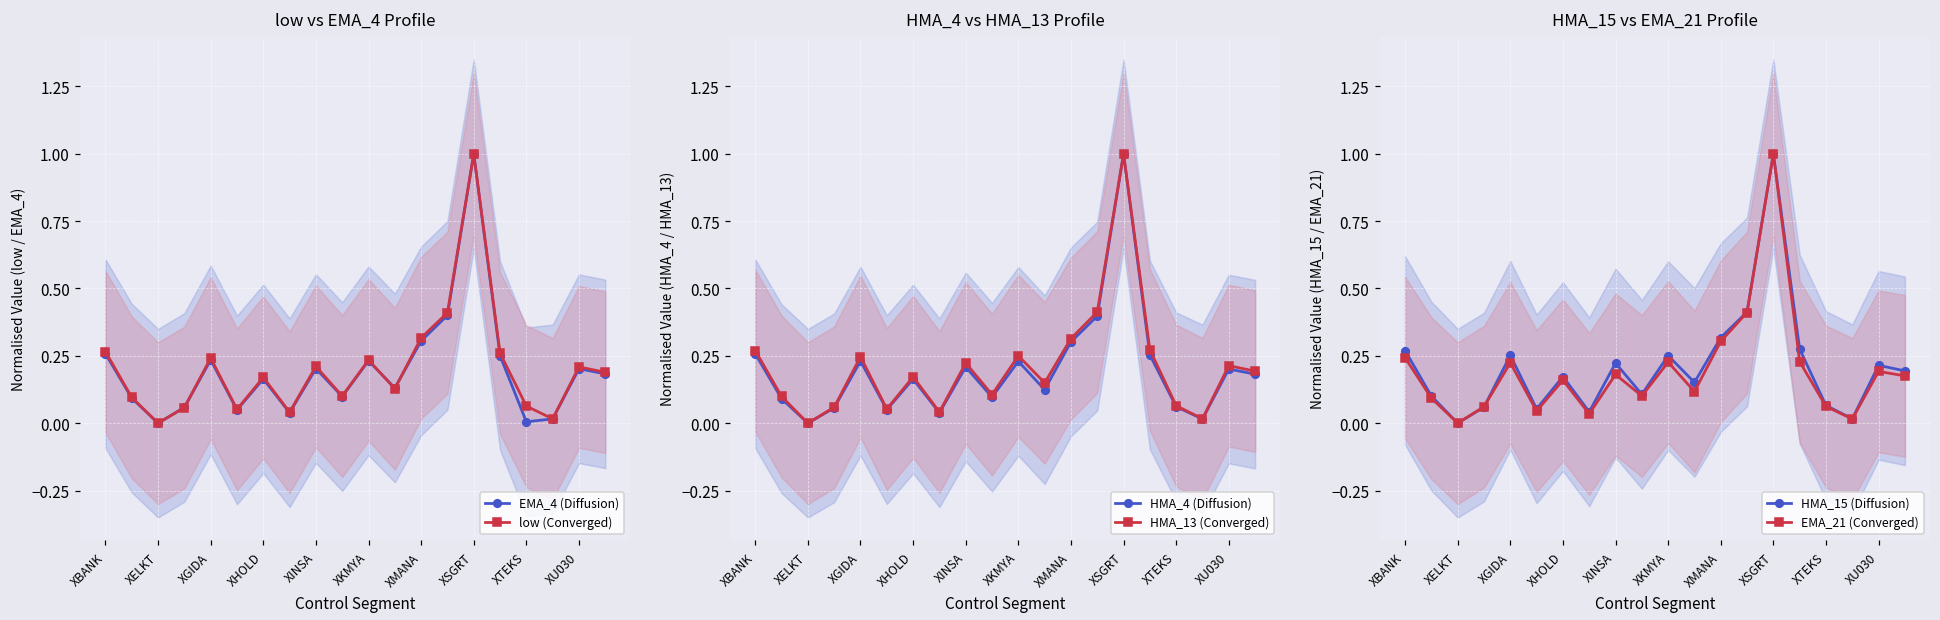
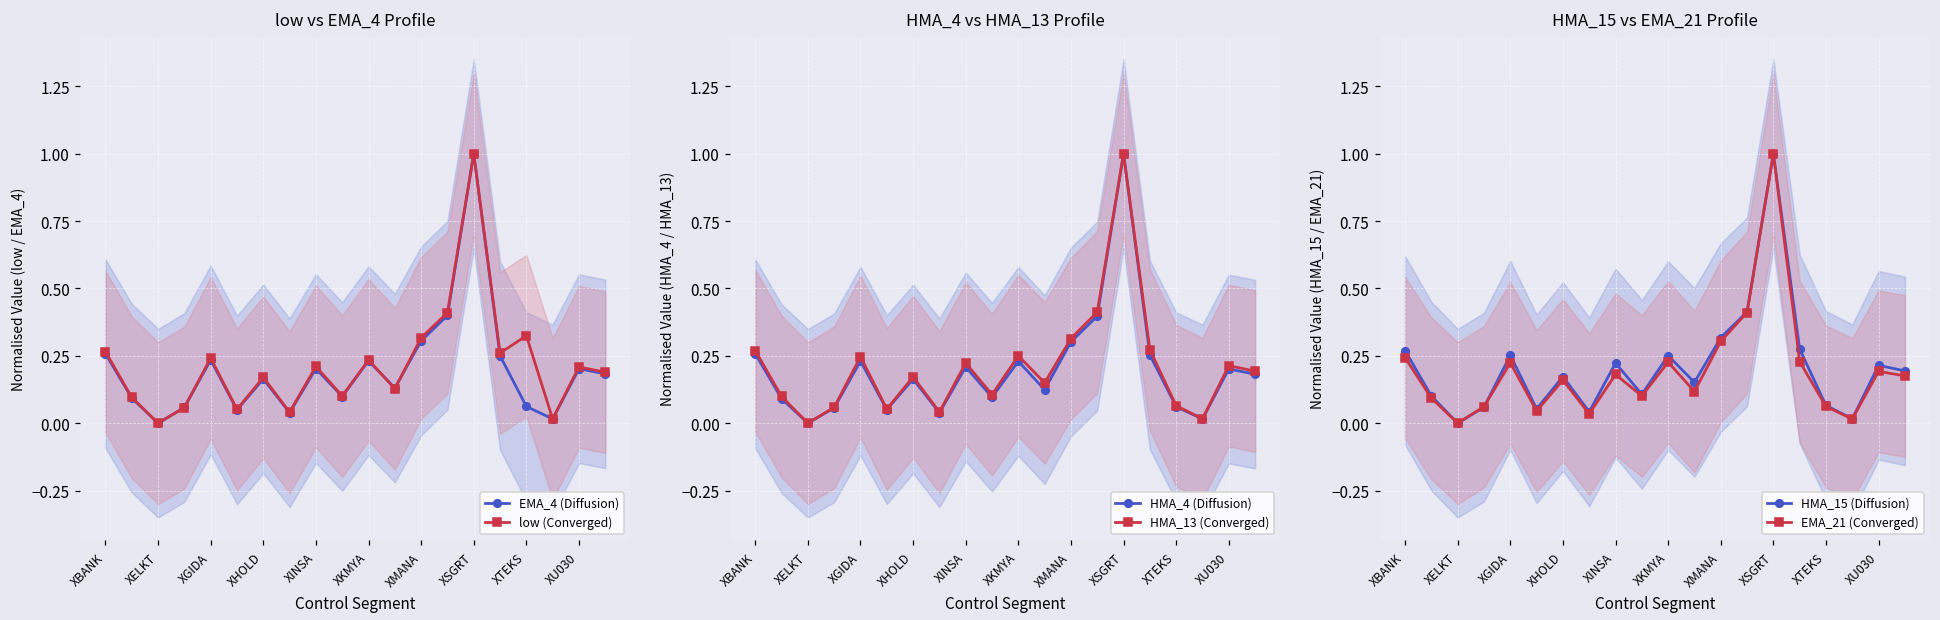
  {
    "low vs EMA_4 Profile": {
      "EMA_4 (Diffusion)": {
        "XMANA": 0.31,
-       "XTEKS": 0.01
+       "XTEKS": 0.06
      },
      "low (Converged)": {
        "XMANA": 0.32,
-       "XTEKS": 0.06
+       "XTEKS": 0.32
      }
    },
    "HMA_4 vs HMA_13 Profile": {
      "HMA_4 (Diffusion)": {
        "XBANK": 0.26,
        "XGIDA": 0.23,
        "XINSA": 0.21,
        "XKMYA": 0.23,
        "XMANA": 0.30,
        "XU030": 0.20
      },
      "HMA_13 (Converged)": {
        "XBANK": 0.27,
        "XGIDA": 0.25,
        "XINSA": 0.22,
        "XKMYA": 0.25,
        "XMANA": 0.31,
        "XU030": 0.21
      }
    },
    "HMA_15 vs EMA_21 Profile": {
      "HMA_15 (Diffusion)": {
        "XBANK": 0.27,
        "XGIDA": 0.25,
        "XHOLD": 0.17,
        "XINSA": 0.22,
        "XKMYA": 0.25,
        "XMANA": 0.32,
        "XU030": 0.21
      },
      "EMA_21 (Converged)": {
        "XBANK": 0.24,
        "XGIDA": 0.22,
        "XHOLD": 0.16,
        "XINSA": 0.18,
        "XKMYA": 0.23,
        "XMANA": 0.30,
        "XU030": 0.19
      }
    }
  }
